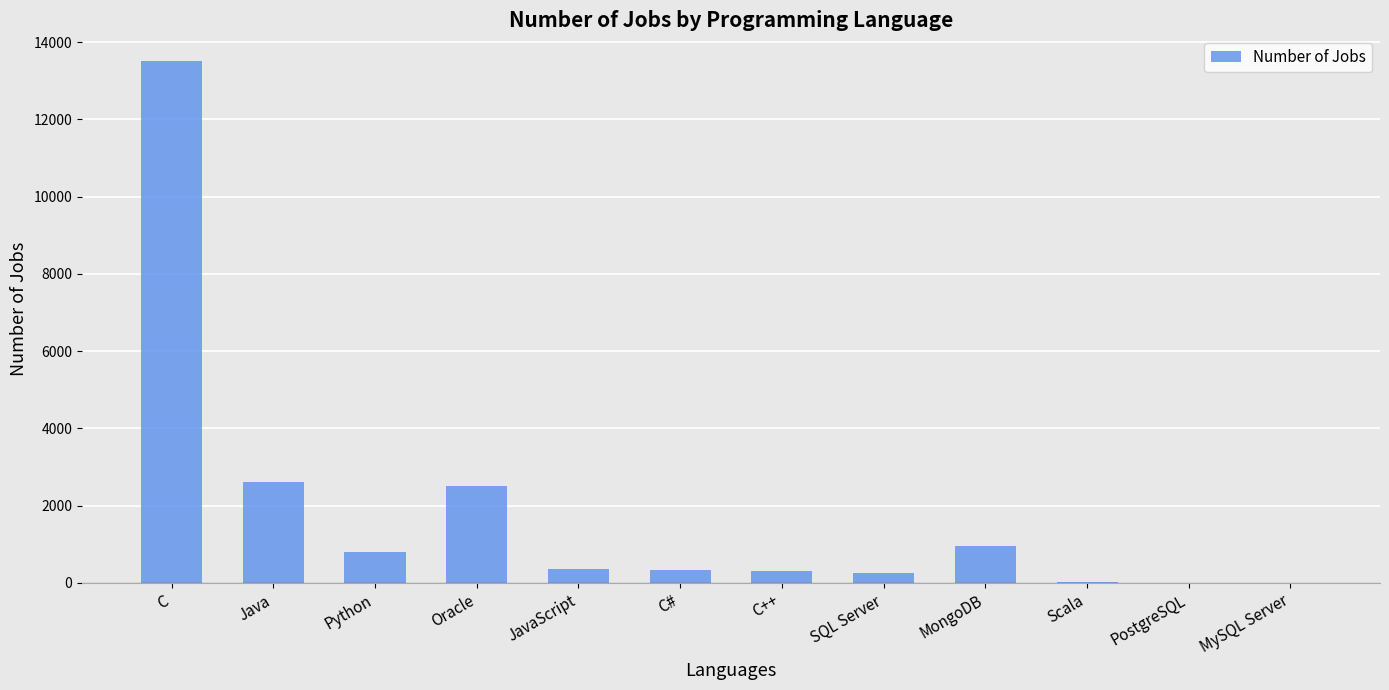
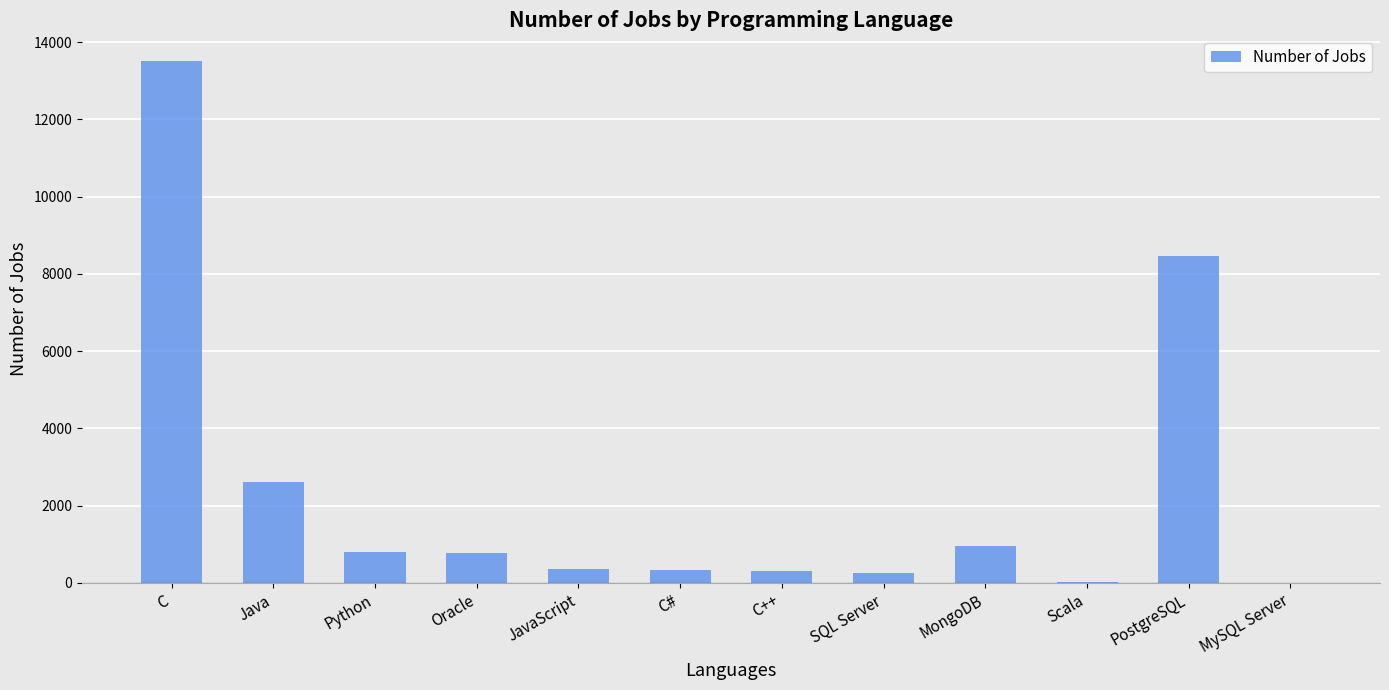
  {
    "C": 13500,
    "Java": 2600,
    "Python": 800,
-   "Oracle": 2500,
+   "Oracle": 800,
    "JavaScript": 400,
    "C#": 300,
    "C++": 300,
    "SQL Server": 300,
    "MongoDB": 1000,
-   "PostgreSQL": 0,
+   "PostgreSQL": 8500,
    "MySQL Server": 0
  }
